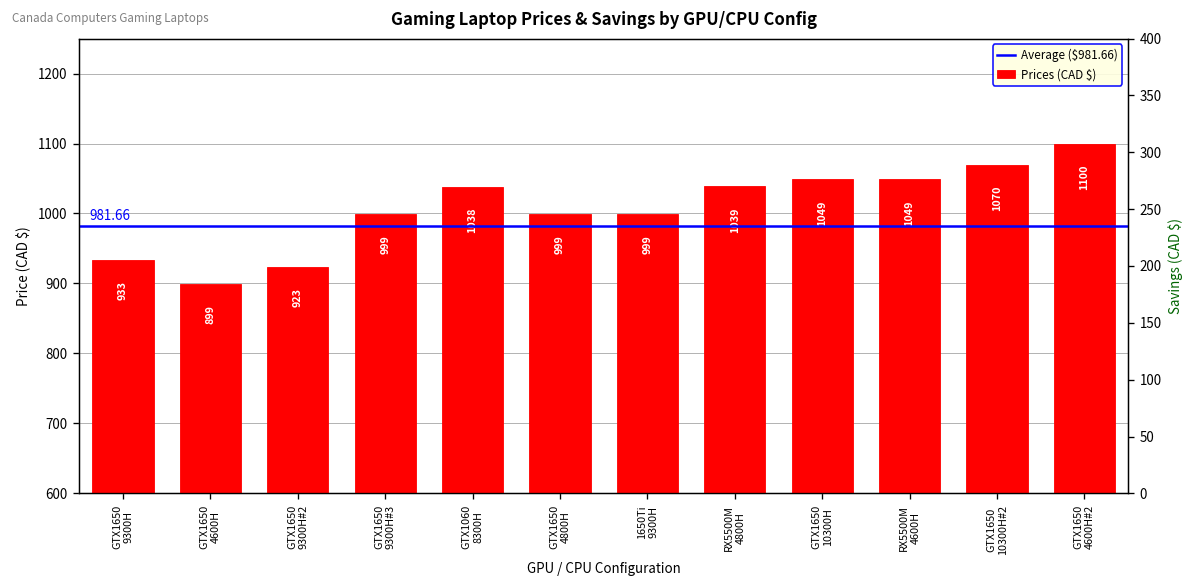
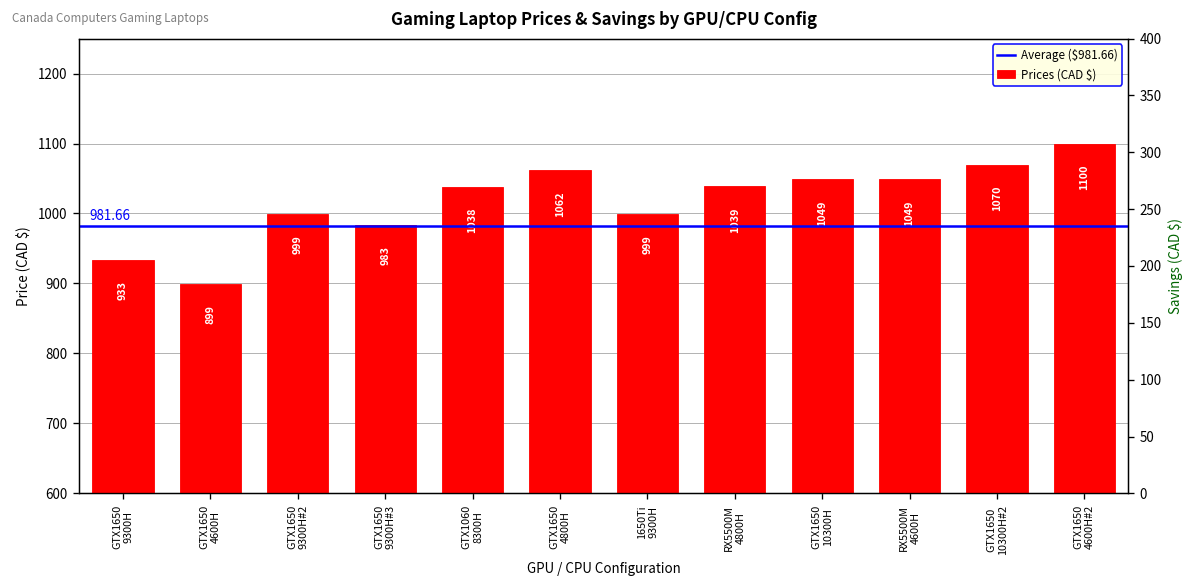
  {
    "GTX1650 9300H": 933,
    "GTX1650 4600H": 899,
-   "GTX1650 9300H#2": 923,
-   "GTX1650 9300H#3": 999,
+   "GTX1650 9300H#2": 999,
+   "GTX1650 9300H#3": 983,
    "GTX1060 8300H": 1038,
-   "GTX1650 4800H": 999,
+   "GTX1650 4800H": 1062,
    "1650Ti 9300H": 999,
    "RX5500M 4800H": 1039,
    "GTX1650 10300H": 1049,
    "RX5500M 4600H": 1049,
    "GTX1650 10300H#2": 1070,
    "GTX1650 4600H#2": 1100
  }
